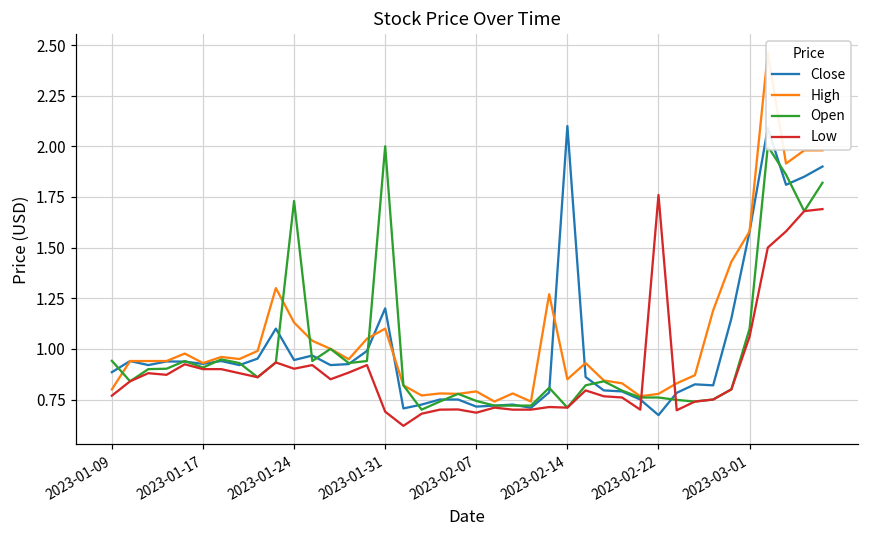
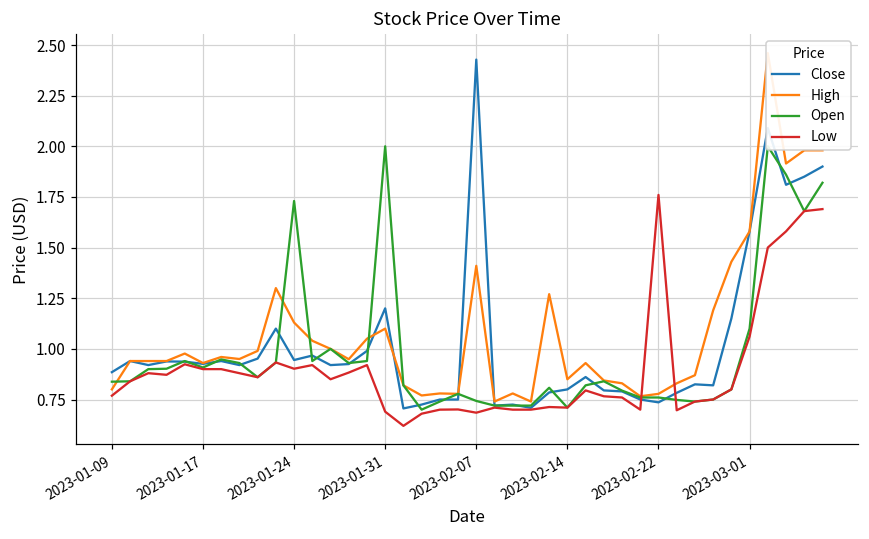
  {
    "Close": {
      "2023-01-09": 0.89,
      "2023-01-24": 0.95,
      "2023-01-31": 1.20,
-     "2023-02-07": 0.72,
-     "2023-02-14": 2.1,
-     "2023-02-22": 0.67
+     "2023-02-07": 2.43,
+     "2023-02-14": 0.8,
+     "2023-02-22": 0.74
    },
    "High": {
      "2023-01-09": 0.80,
      "2023-01-24": 1.13,
      "2023-01-31": 1.10,
-     "2023-02-07": 0.79,
+     "2023-02-07": 1.41,
      "2023-02-14": 0.85,
      "2023-02-22": 0.78
    },
    "Open": {
-     "2023-01-09": 0.94,
+     "2023-01-09": 0.84,
      "2023-01-24": 1.73,
      "2023-01-31": 2.00,
      "2023-02-07": 0.74,
      "2023-02-22": 0.76,
      "2023-03-01": 1.10
    },
    "Low": {
      "2023-01-09": 0.77,
      "2023-01-24": 0.90,
      "2023-01-31": 0.69,
      "2023-02-07": 0.69,
      "2023-02-22": 1.76,
      "2023-03-01": 1.06
    }
  }
